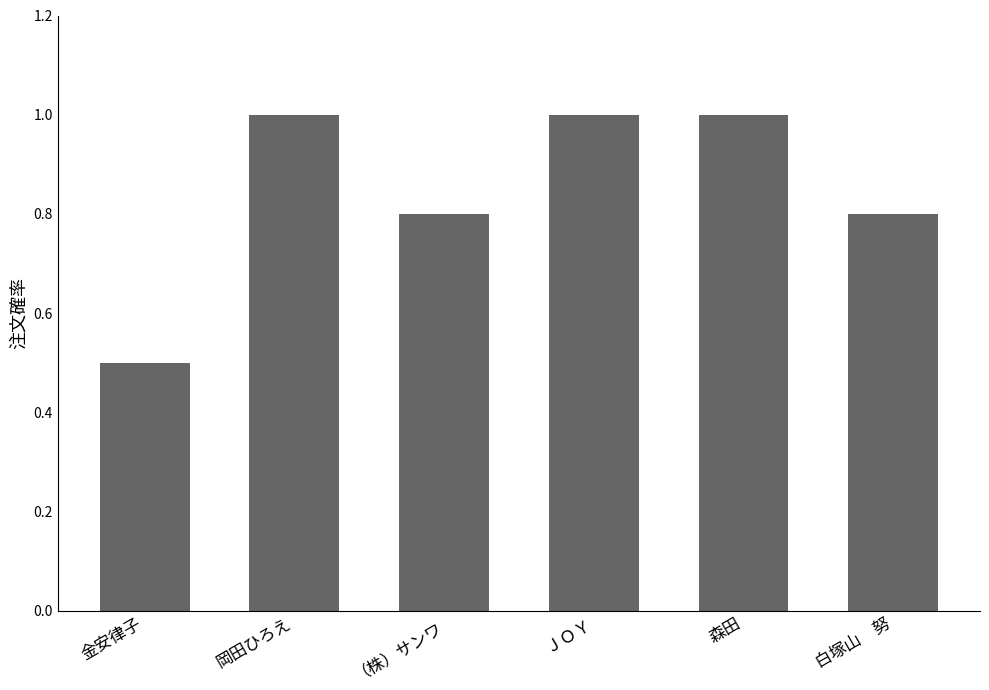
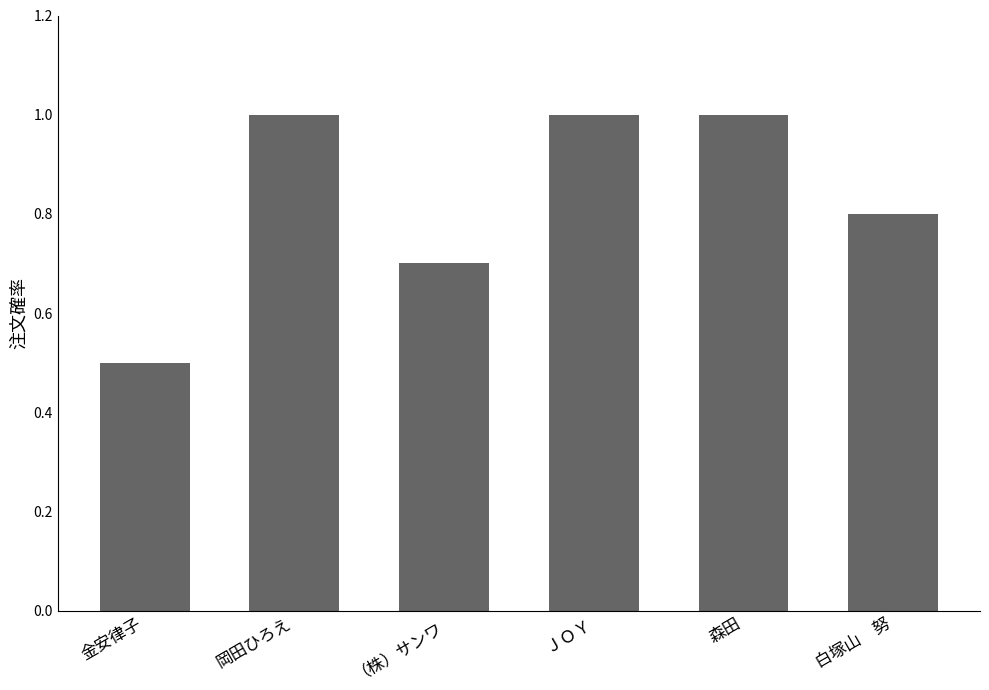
  {
    "金安律子": 0.5,
    "岡田ひろえ": 1.0,
-   "（株）サンワ": 0.8,
+   "（株）サンワ": 0.7,
    "ＪＯＹ": 1.0,
    "森田": 1.0,
    "白塚山 努": 0.8
  }
